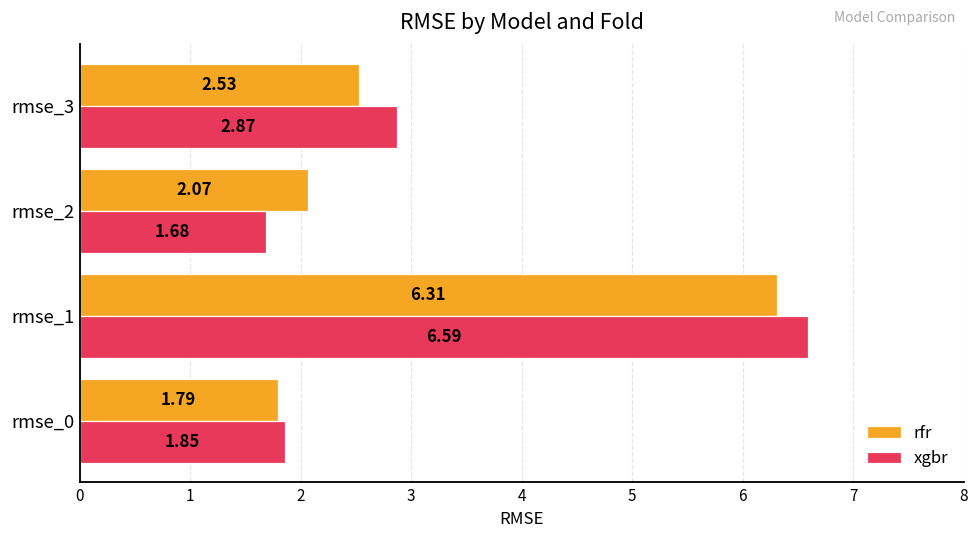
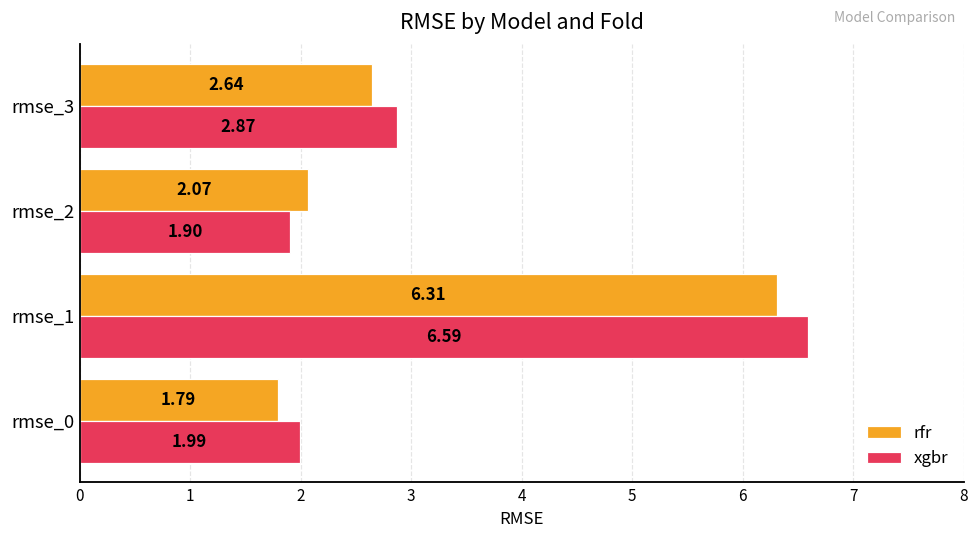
  {
    "rfr": {
-     "rmse_3": 2.53,
+     "rmse_3": 2.64,
      "rmse_2": 2.07,
      "rmse_1": 6.31,
      "rmse_0": 1.79
    },
    "xgbr": {
      "rmse_3": 2.87,
-     "rmse_2": 1.68,
+     "rmse_2": 1.90,
      "rmse_1": 6.59,
-     "rmse_0": 1.85
+     "rmse_0": 1.99
    }
  }
